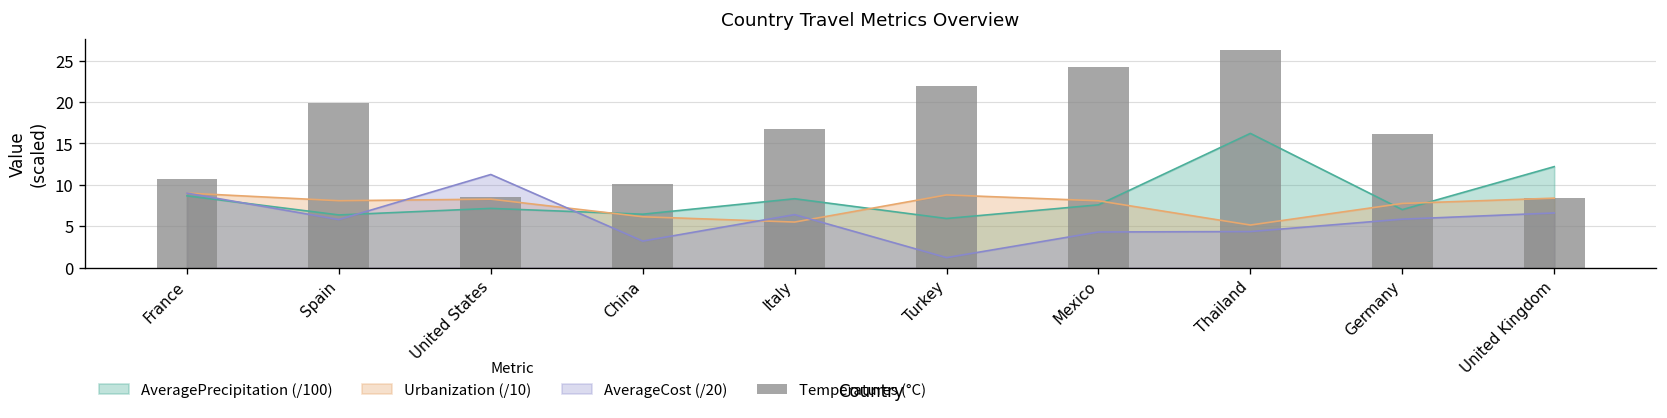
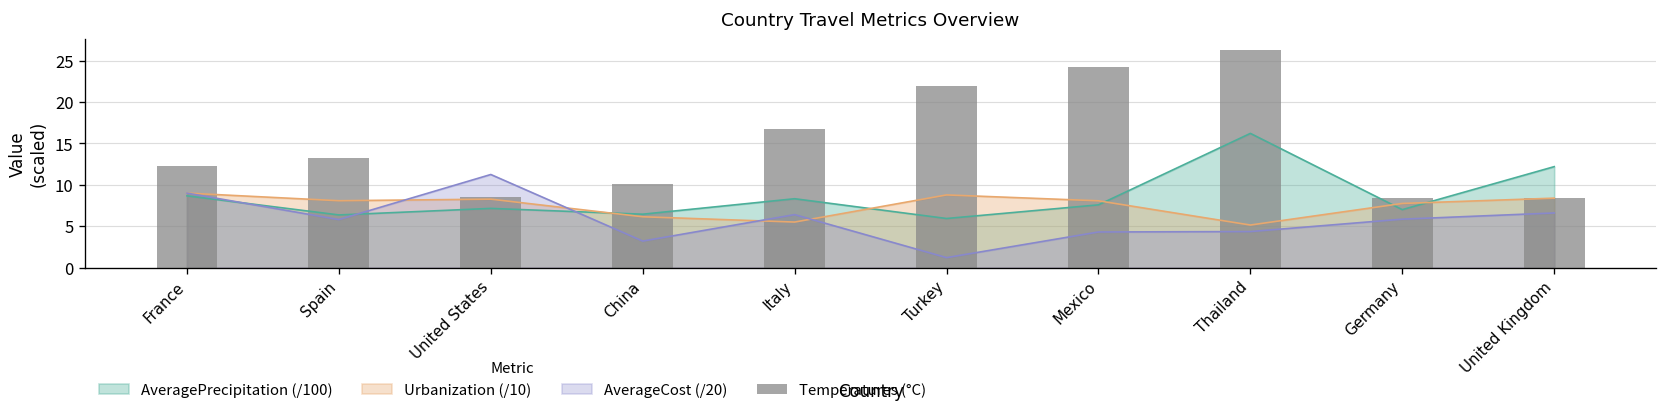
  {
    "Temperatures (°C)": {
-     "France": 11,
-     "Spain": 20,
+     "France": 12,
+     "Spain": 13,
      "United States": 9,
      "China": 10,
      "Italy": 17,
      "Turkey": 22,
      "Mexico": 24,
      "Thailand": 26,
-     "Germany": 16,
+     "Germany": 8,
      "United Kingdom": 8
    },
    "Urbanization (/10)": {
      "Spain": 8,
      "United States": 8,
      "Italy": 6,
      "Turkey": 9,
      "Mexico": 8,
      "Thailand": 5,
      "Germany": 8,
      "United Kingdom": 8
    }
  }
